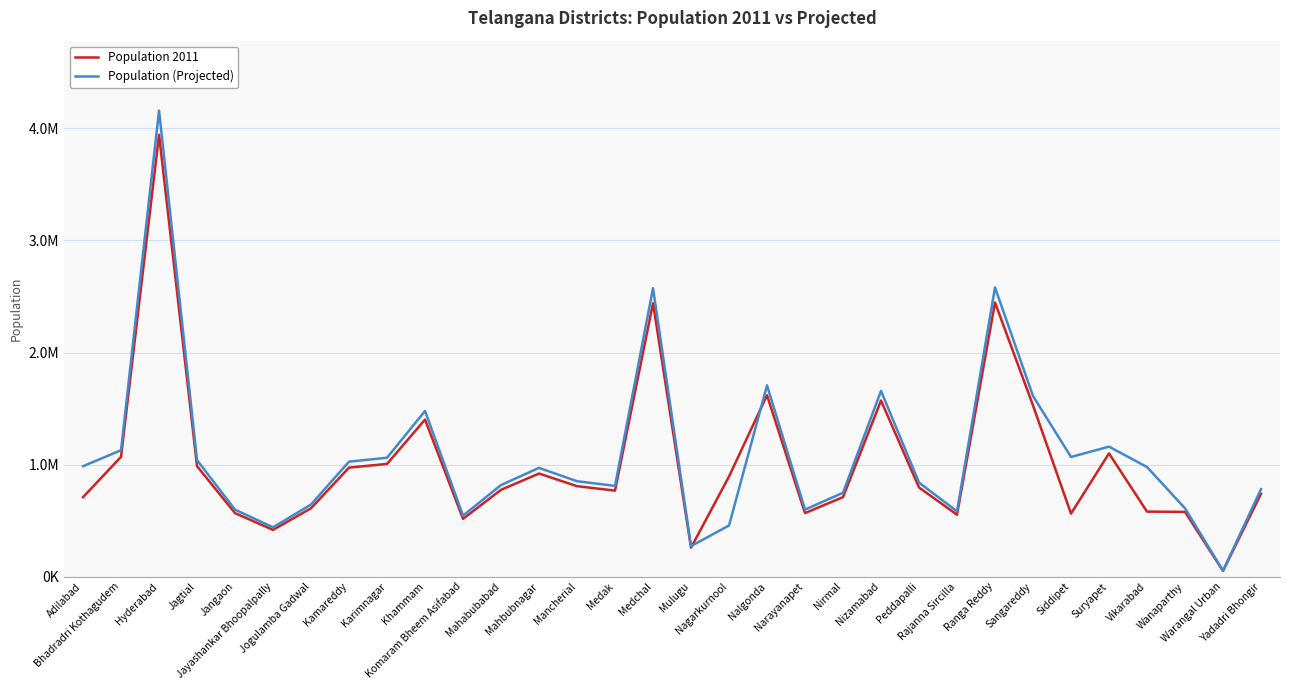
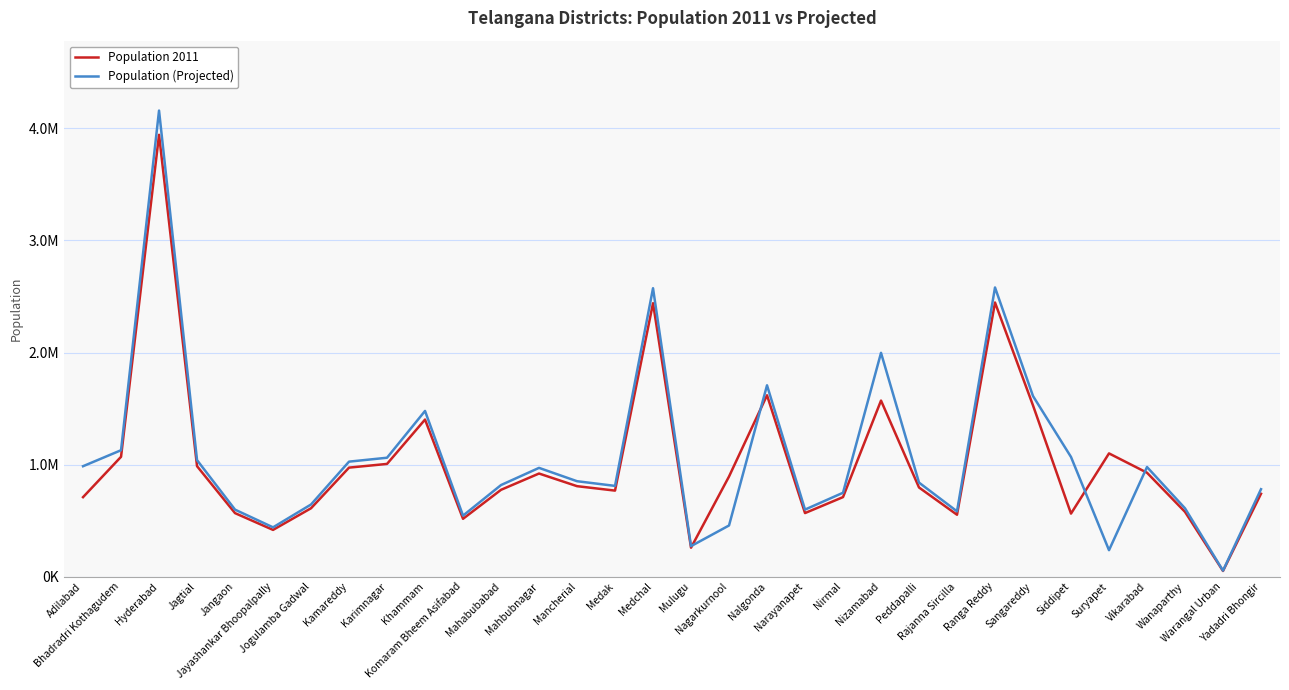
  {
    "Population 2011": {
      "Adilabad": 710000,
      "Bhadradri Kothagudem": 1070000,
      "Hyderabad": 3940000,
      "Jagtial": 990000,
      "Jangaon": 570000,
      "Jayashankar Bhoopalpally": 420000,
      "Jogulamba Gadwal": 610000,
      "Kamareddy": 970000,
      "Karimnagar": 1010000,
      "Khammam": 1400000,
      "Komaram Bheem Asifabad": 520000,
      "Mahabubabad": 770000,
      "Mahbubnagar": 920000,
      "Mancherial": 810000,
      "Medak": 770000,
      "Medchal": 2440000,
      "Nagarkurnool": 890000,
      "Nalgonda": 1620000,
      "Narayanapet": 570000,
      "Nirmal": 710000,
      "Nizamabad": 1570000,
      "Peddapalli": 800000,
      "Rajanna Sircilla": 550000,
      "Ranga Reddy": 2450000,
      "Sangareddy": 1530000,
      "Siddipet": 560000,
      "Suryapet": 1100000,
-     "Vikarabad": 580000,
+     "Vikarabad": 930000,
      "Wanaparthy": 580000,
      "Yadadri Bhongir": 740000
    },
    "Population (Projected)": {
      "Adilabad": 990000,
      "Bhadradri Kothagudem": 1130000,
      "Hyderabad": 4160000,
      "Jagtial": 1040000,
      "Jangaon": 600000,
      "Jayashankar Bhoopalpally": 440000,
      "Jogulamba Gadwal": 640000,
      "Kamareddy": 1030000,
      "Karimnagar": 1060000,
      "Khammam": 1480000,
      "Komaram Bheem Asifabad": 540000,
      "Mahabubabad": 820000,
      "Mahbubnagar": 970000,
      "Mancherial": 850000,
      "Medak": 810000,
      "Medchal": 2570000,
      "Nagarkurnool": 460000,
      "Nalgonda": 1710000,
      "Narayanapet": 600000,
      "Nirmal": 750000,
-     "Nizamabad": 1660000,
+     "Nizamabad": 2000000,
      "Peddapalli": 840000,
      "Rajanna Sircilla": 580000,
      "Ranga Reddy": 2580000,
      "Sangareddy": 1610000,
      "Siddipet": 1070000,
-     "Suryapet": 1160000,
+     "Suryapet": 240000,
      "Vikarabad": 980000,
      "Wanaparthy": 610000,
      "Yadadri Bhongir": 780000
    }
  }
